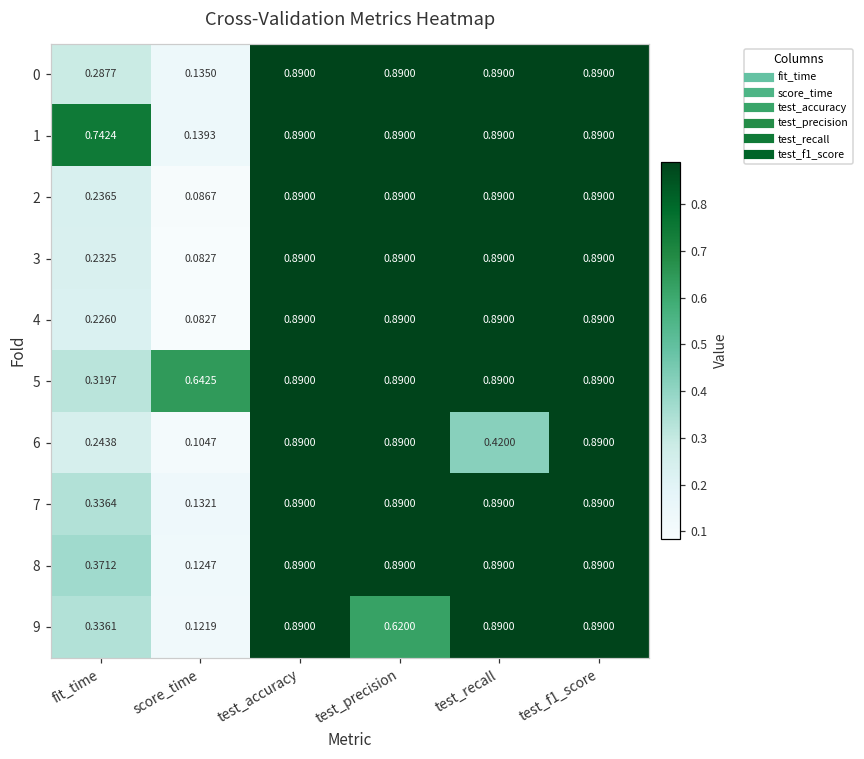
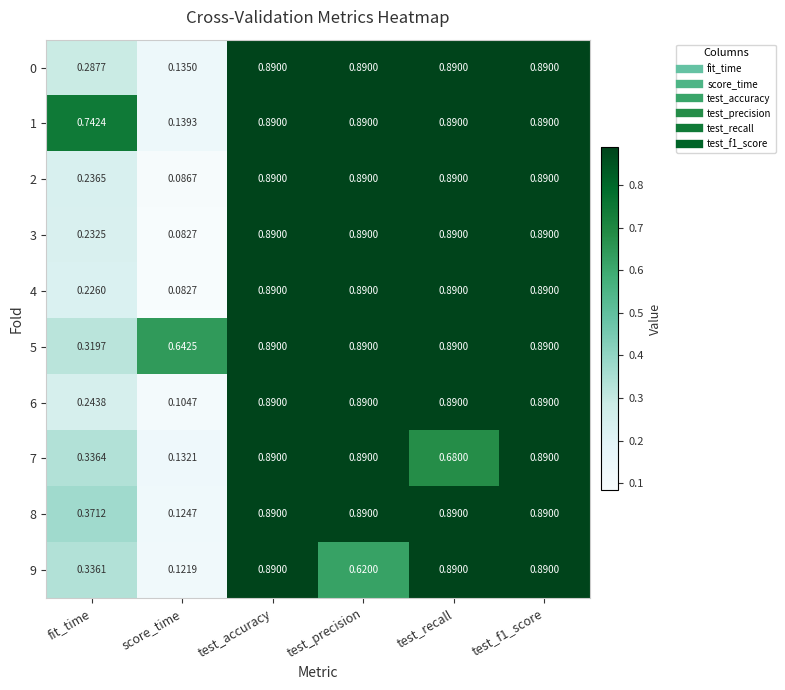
  {
    "0": {
      "fit_time": 0.2877,
      "score_time": 0.1350,
      "test_accuracy": 0.8900,
      "test_precision": 0.8900,
      "test_recall": 0.8900,
      "test_f1_score": 0.8900
    },
    "1": {
      "fit_time": 0.7424,
      "score_time": 0.1393,
      "test_accuracy": 0.8900,
      "test_precision": 0.8900,
      "test_recall": 0.8900,
      "test_f1_score": 0.8900
    },
    "2": {
      "fit_time": 0.2365,
      "score_time": 0.0867,
      "test_accuracy": 0.8900,
      "test_precision": 0.8900,
      "test_recall": 0.8900,
      "test_f1_score": 0.8900
    },
    "3": {
      "fit_time": 0.2325,
      "score_time": 0.0827,
      "test_accuracy": 0.8900,
      "test_precision": 0.8900,
      "test_recall": 0.8900,
      "test_f1_score": 0.8900
    },
    "4": {
      "fit_time": 0.2260,
      "score_time": 0.0827,
      "test_accuracy": 0.8900,
      "test_precision": 0.8900,
      "test_recall": 0.8900,
      "test_f1_score": 0.8900
    },
    "5": {
      "fit_time": 0.3197,
      "score_time": 0.6425,
      "test_accuracy": 0.8900,
      "test_precision": 0.8900,
      "test_recall": 0.8900,
      "test_f1_score": 0.8900
    },
    "6": {
      "fit_time": 0.2438,
      "score_time": 0.1047,
      "test_accuracy": 0.8900,
      "test_precision": 0.8900,
-     "test_recall": 0.4200,
+     "test_recall": 0.8900,
      "test_f1_score": 0.8900
    },
    "7": {
      "fit_time": 0.3364,
      "score_time": 0.1321,
      "test_accuracy": 0.8900,
      "test_precision": 0.8900,
-     "test_recall": 0.8900,
+     "test_recall": 0.6800,
      "test_f1_score": 0.8900
    },
    "8": {
      "fit_time": 0.3712,
      "score_time": 0.1247,
      "test_accuracy": 0.8900,
      "test_precision": 0.8900,
      "test_recall": 0.8900,
      "test_f1_score": 0.8900
    },
    "9": {
      "fit_time": 0.3361,
      "score_time": 0.1219,
      "test_accuracy": 0.8900,
      "test_precision": 0.6200,
      "test_recall": 0.8900,
      "test_f1_score": 0.8900
    }
  }
